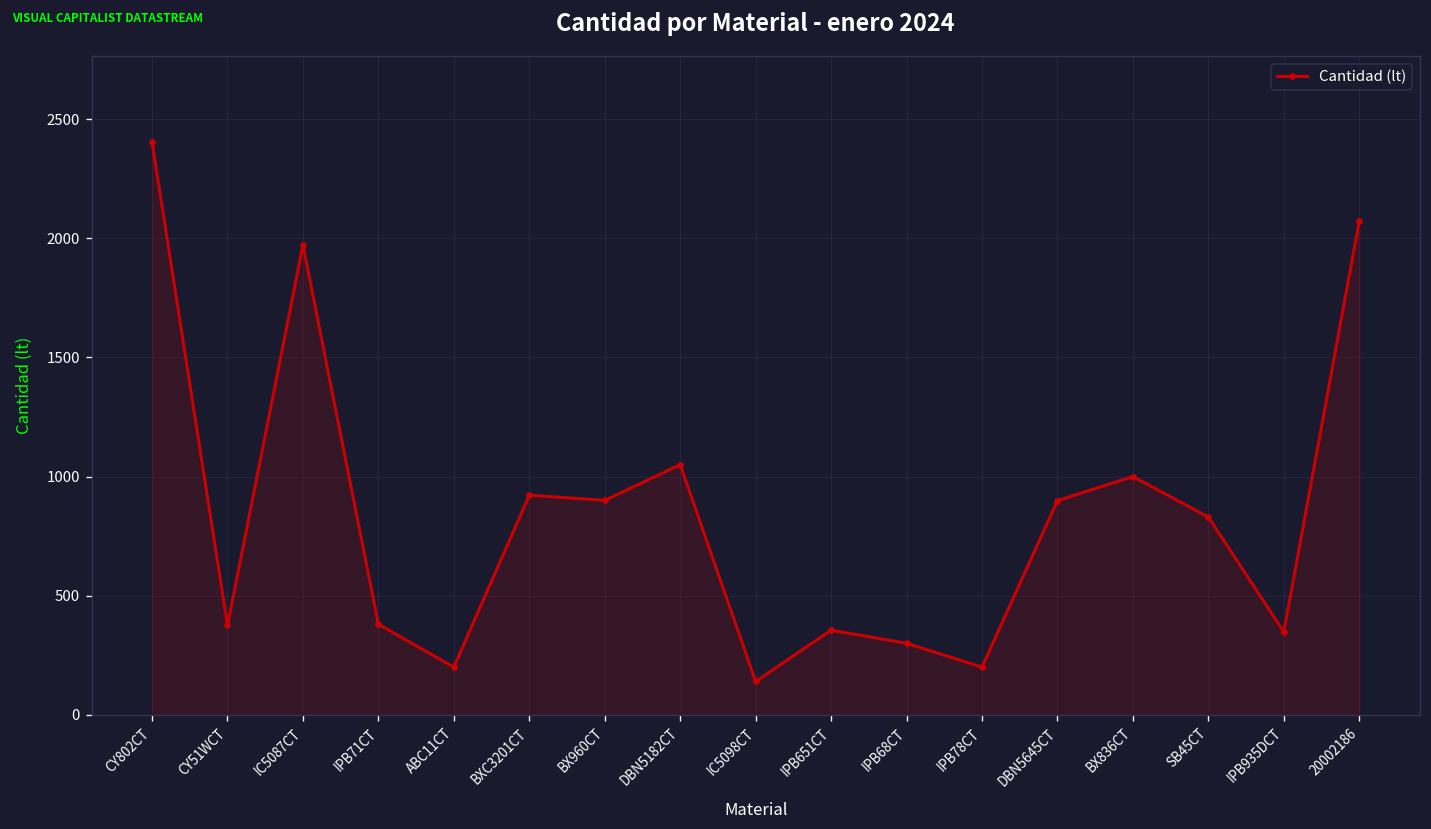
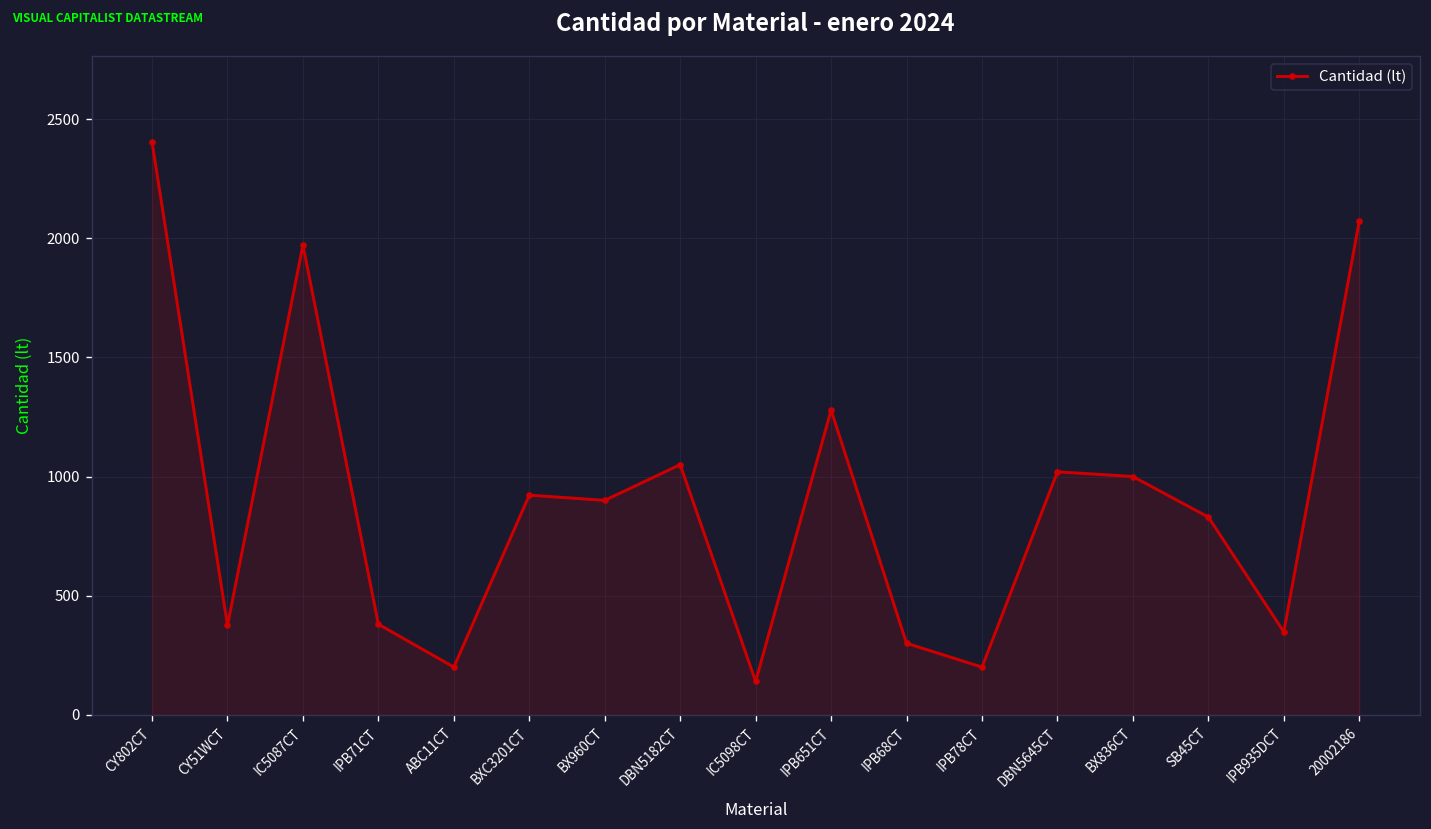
  {
    "CY802CT": 2410,
    "CY51WCT": 380,
    "IC5087CT": 1970,
    "IPB71CT": 380,
    "ABC11CT": 200,
    "BXC3201CT": 920,
    "BX960CT": 900,
    "DBN5182CT": 1050,
    "IC5098CT": 140,
-   "IPB651CT": 360,
+   "IPB651CT": 1280,
    "IPB68CT": 300,
    "IPB78CT": 200,
-   "DBN5645CT": 900,
+   "DBN5645CT": 1020,
    "BX836CT": 1000,
    "SB45CT": 830,
    "IPB935DCT": 350,
    "20002186": 2070
  }
